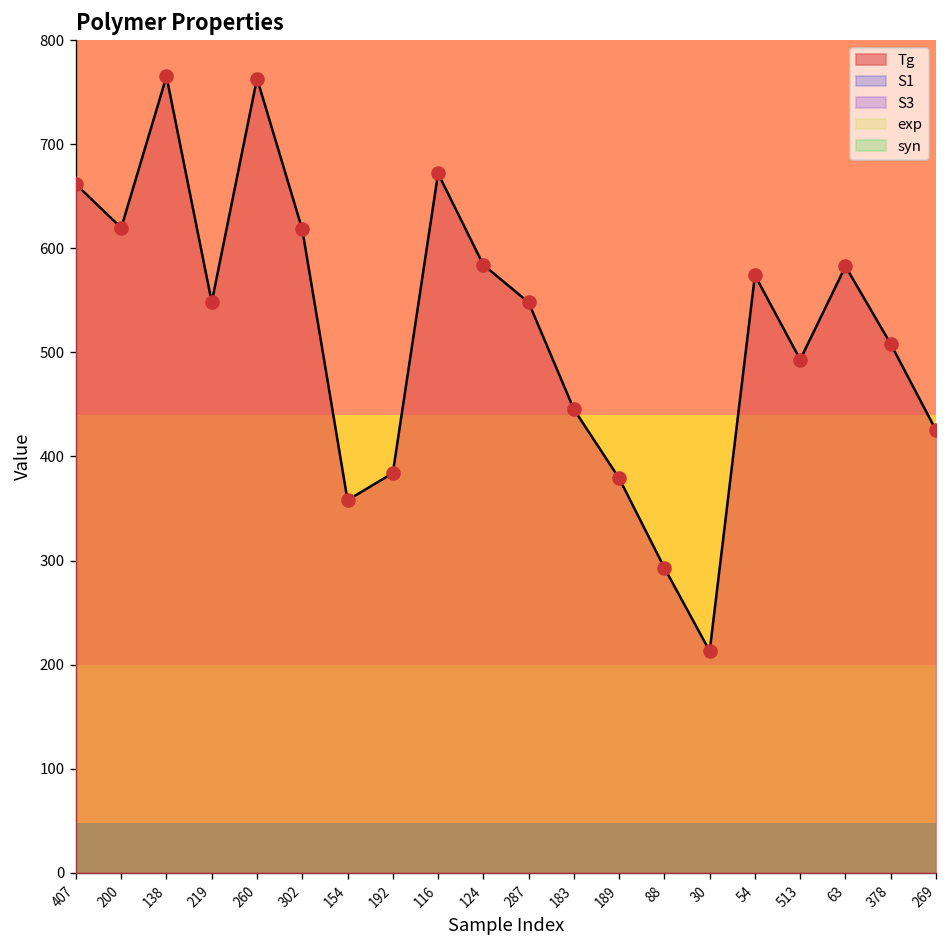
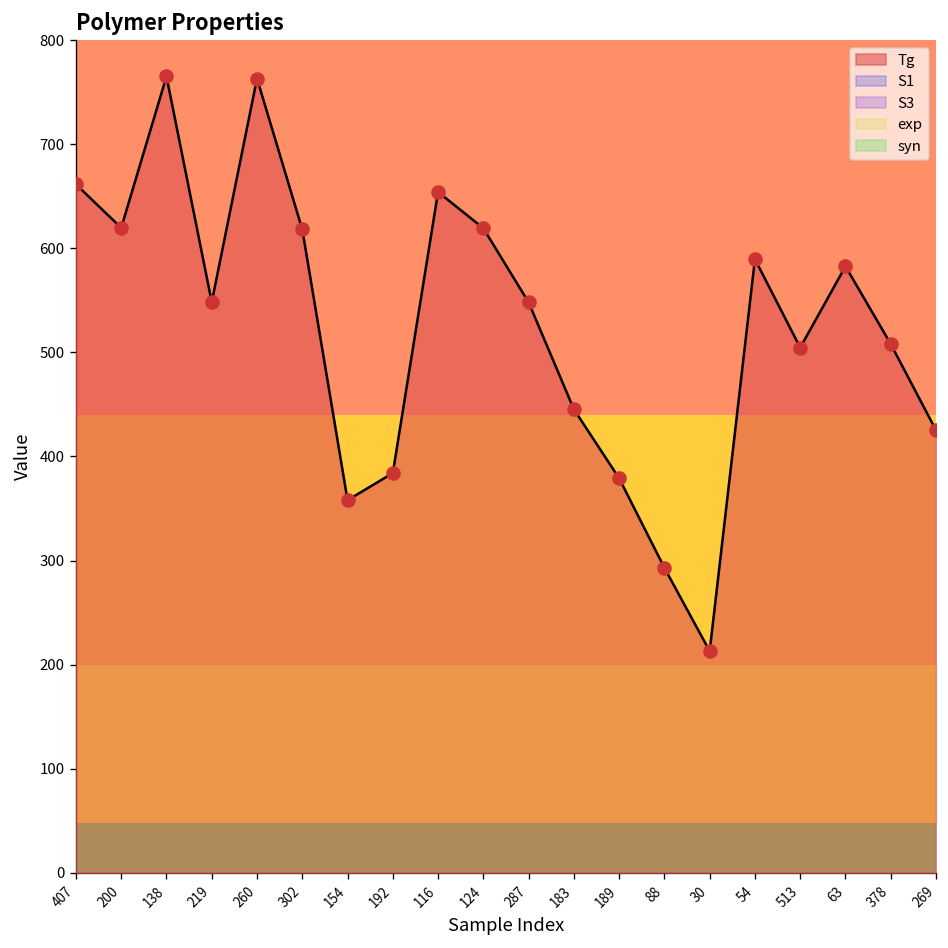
  {
    "Tg": {
      "407": 660,
      "200": 620,
      "138": 770,
      "219": 550,
      "260": 760,
      "302": 620,
      "154": 360,
      "192": 380,
-     "116": 670,
-     "124": 580,
+     "116": 650,
+     "124": 620,
      "287": 550,
      "183": 450,
      "189": 380,
      "88": 290,
      "30": 210,
-     "54": 570,
-     "513": 490,
+     "54": 590,
+     "513": 500,
      "63": 580,
      "378": 510,
      "269": 430
    },
    "syn": {
      "407": 0,
      "200": 0,
      "138": 0,
      "219": 0,
      "260": 0,
      "302": 0,
      "154": 0,
      "192": 0,
      "116": 0,
      "124": 0,
      "287": 0,
      "183": 0,
      "189": 0,
      "88": 0,
      "30": 0,
      "54": 0,
      "513": 0,
      "63": 0,
      "378": 0,
      "269": 0
    }
  }
